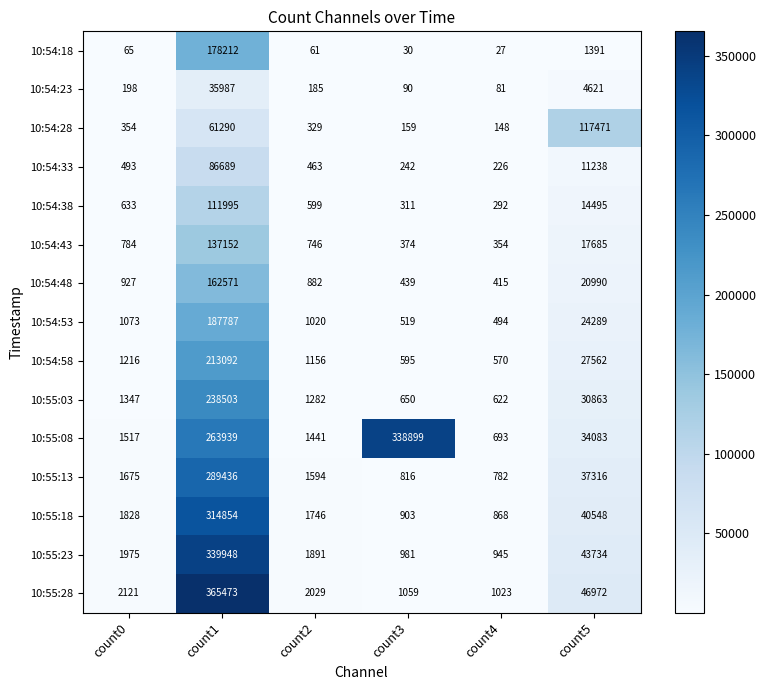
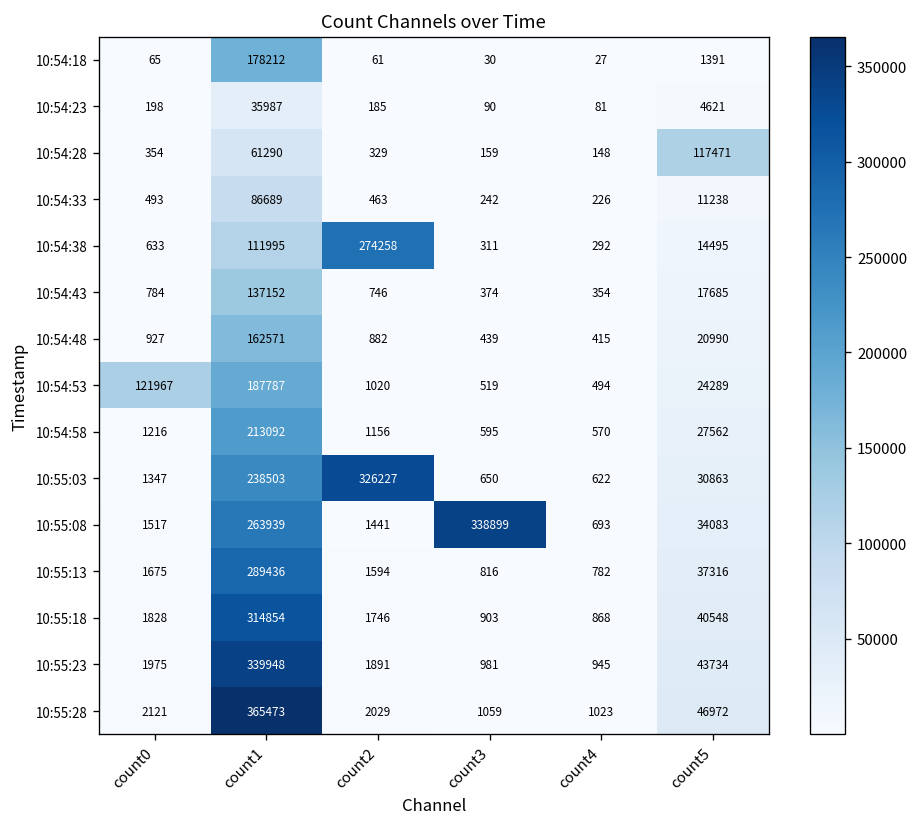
  {
    "10:54:18": {
      "count0": 65,
      "count1": 178212,
      "count2": 61,
      "count3": 30,
      "count4": 27,
      "count5": 1391
    },
    "10:54:23": {
      "count0": 198,
      "count1": 35987,
      "count2": 185,
      "count3": 90,
      "count4": 81,
      "count5": 4621
    },
    "10:54:28": {
      "count0": 354,
      "count1": 61290,
      "count2": 329,
      "count3": 159,
      "count4": 148,
      "count5": 117471
    },
    "10:54:33": {
      "count0": 493,
      "count1": 86689,
      "count2": 463,
      "count3": 242,
      "count4": 226,
      "count5": 11238
    },
    "10:54:38": {
      "count0": 633,
      "count1": 111995,
-     "count2": 599,
+     "count2": 274258,
      "count3": 311,
      "count4": 292,
      "count5": 14495
    },
    "10:54:43": {
      "count0": 784,
      "count1": 137152,
      "count2": 746,
      "count3": 374,
      "count4": 354,
      "count5": 17685
    },
    "10:54:48": {
      "count0": 927,
      "count1": 162571,
      "count2": 882,
      "count3": 439,
      "count4": 415,
      "count5": 20990
    },
    "10:54:53": {
-     "count0": 1073,
+     "count0": 121967,
      "count1": 187787,
      "count2": 1020,
      "count3": 519,
      "count4": 494,
      "count5": 24289
    },
    "10:54:58": {
      "count0": 1216,
      "count1": 213092,
      "count2": 1156,
      "count3": 595,
      "count4": 570,
      "count5": 27562
    },
    "10:55:03": {
      "count0": 1347,
      "count1": 238503,
-     "count2": 1282,
+     "count2": 326227,
      "count3": 650,
      "count4": 622,
      "count5": 30863
    },
    "10:55:08": {
      "count0": 1517,
      "count1": 263939,
      "count2": 1441,
      "count3": 338899,
      "count4": 693,
      "count5": 34083
    },
    "10:55:13": {
      "count0": 1675,
      "count1": 289436,
      "count2": 1594,
      "count3": 816,
      "count4": 782,
      "count5": 37316
    },
    "10:55:18": {
      "count0": 1828,
      "count1": 314854,
      "count2": 1746,
      "count3": 903,
      "count4": 868,
      "count5": 40548
    },
    "10:55:23": {
      "count0": 1975,
      "count1": 339948,
      "count2": 1891,
      "count3": 981,
      "count4": 945,
      "count5": 43734
    },
    "10:55:28": {
      "count0": 2121,
      "count1": 365473,
      "count2": 2029,
      "count3": 1059,
      "count4": 1023,
      "count5": 46972
    }
  }
